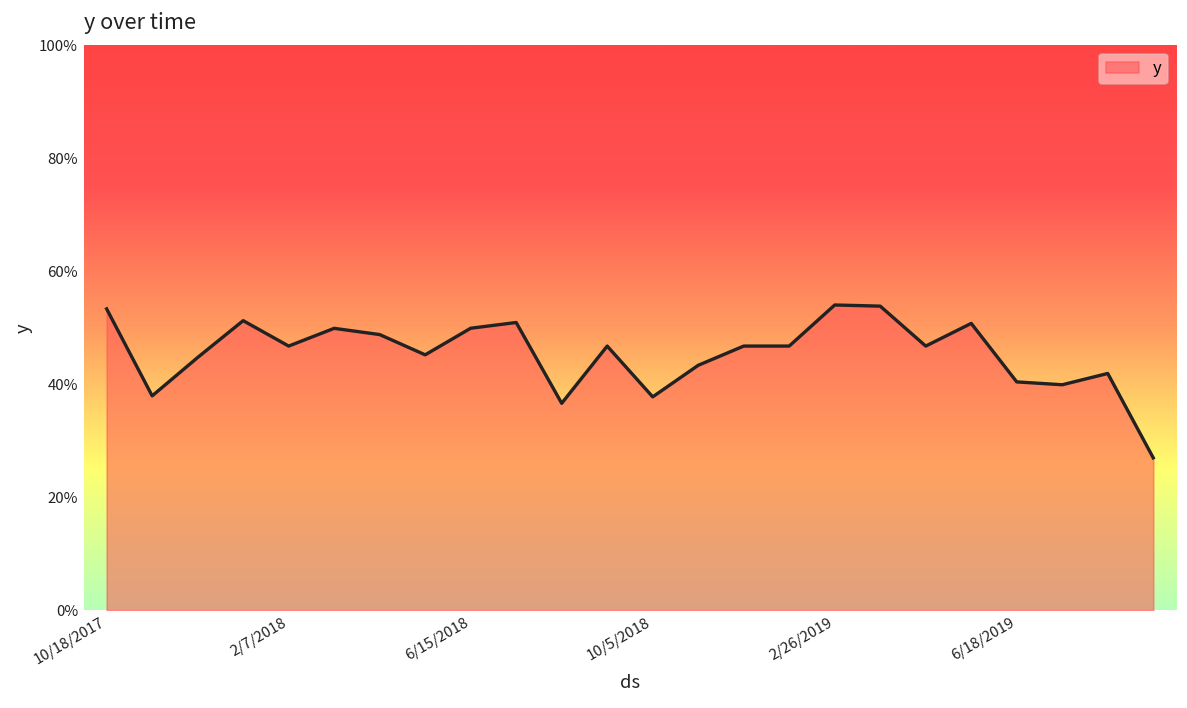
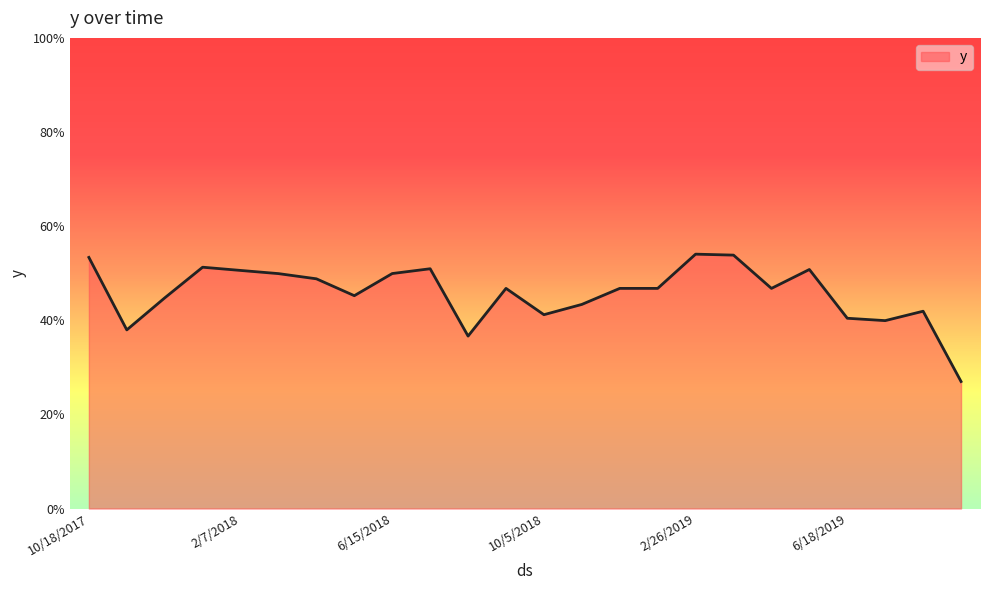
  {
    "10/18/2017": "53%",
-   "2/7/2018": "47%",
+   "2/7/2018": "51%",
    "6/15/2018": "50%",
-   "10/5/2018": "38%",
+   "10/5/2018": "41%",
    "2/26/2019": "54%",
    "6/18/2019": "40%"
  }
